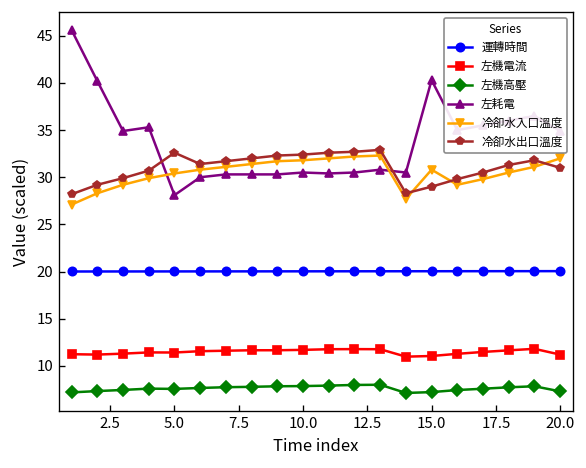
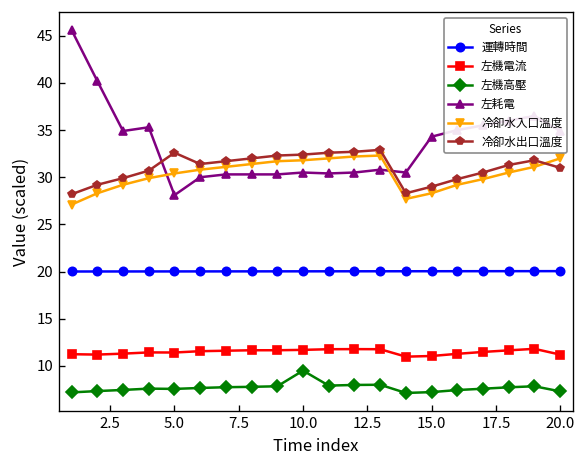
  {
    "運轉時間": {
      "5.0": 20,
      "10.0": 20,
      "15.0": 20,
      "20.0": 20
    },
    "左機電流": {
      "5.0": 11,
      "10.0": 12,
      "15.0": 11,
      "20.0": 11
    },
    "左機高壓": {
      "5.0": 8,
-     "10.0": 8,
+     "10.0": 9,
      "15.0": 7,
      "20.0": 7
    },
    "左耗電": {
      "5.0": 28,
      "10.0": 31,
-     "15.0": 40
+     "15.0": 34
    },
    "冷卻水入口溫度": {
      "5.0": 30,
      "10.0": 32,
-     "15.0": 31,
+     "15.0": 28,
      "20.0": 32
    },
    "冷卻水出口溫度": {
      "5.0": 33,
      "10.0": 32,
      "15.0": 29,
      "20.0": 31
    }
  }
